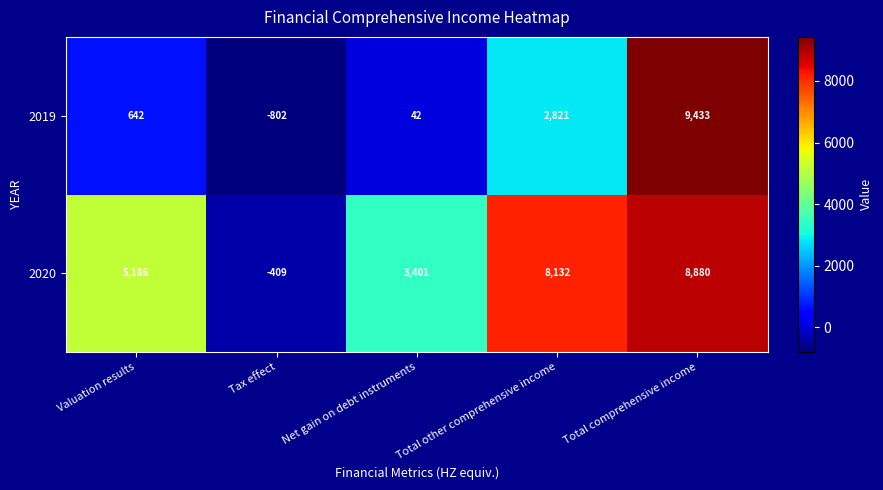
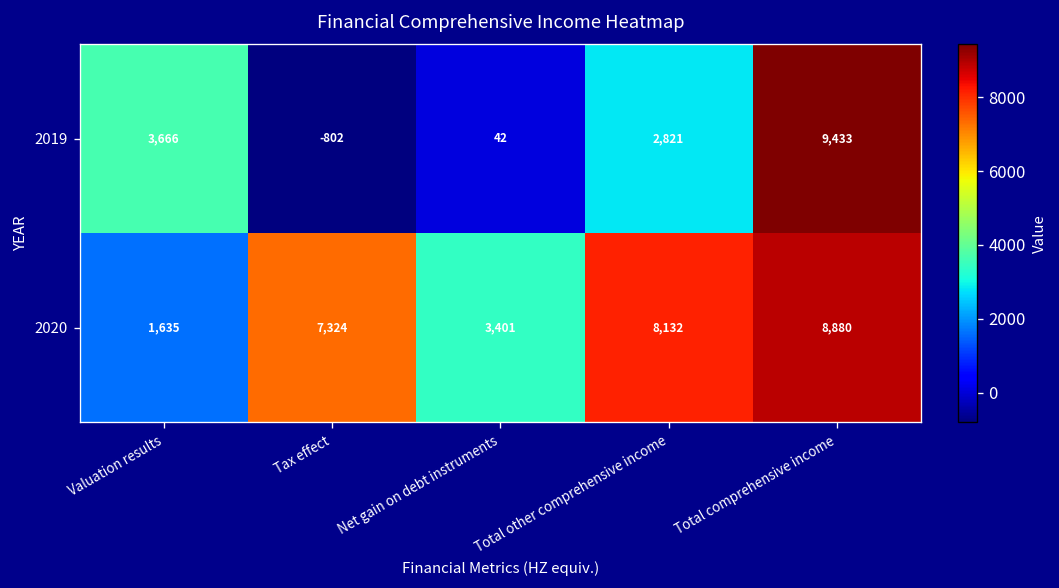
  {
    "2019": {
-     "Valuation results": "642",
+     "Valuation results": "3,666",
      "Tax effect": "-802",
      "Net gain on debt instruments": "42",
      "Total other comprehensive income": "2,821",
      "Total comprehensive income": "9,433"
    },
    "2020": {
-     "Valuation results": "5,186",
-     "Tax effect": "-409",
+     "Valuation results": "1,635",
+     "Tax effect": "7,324",
      "Net gain on debt instruments": "3,401",
      "Total other comprehensive income": "8,132",
      "Total comprehensive income": "8,880"
    }
  }
